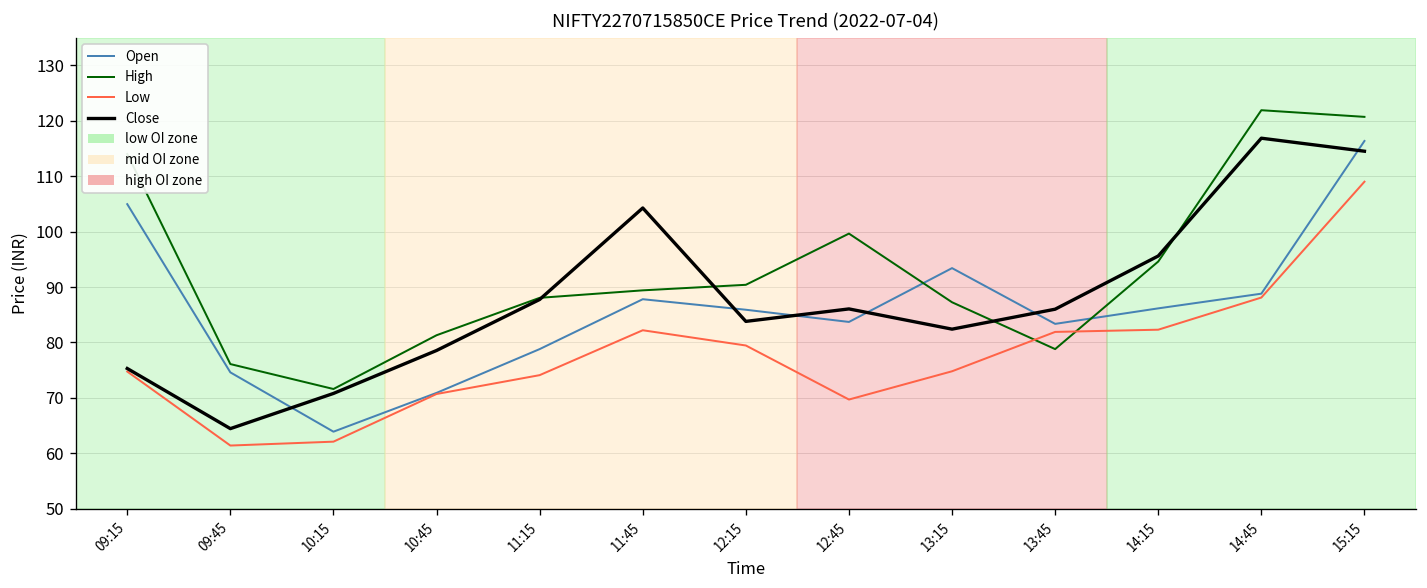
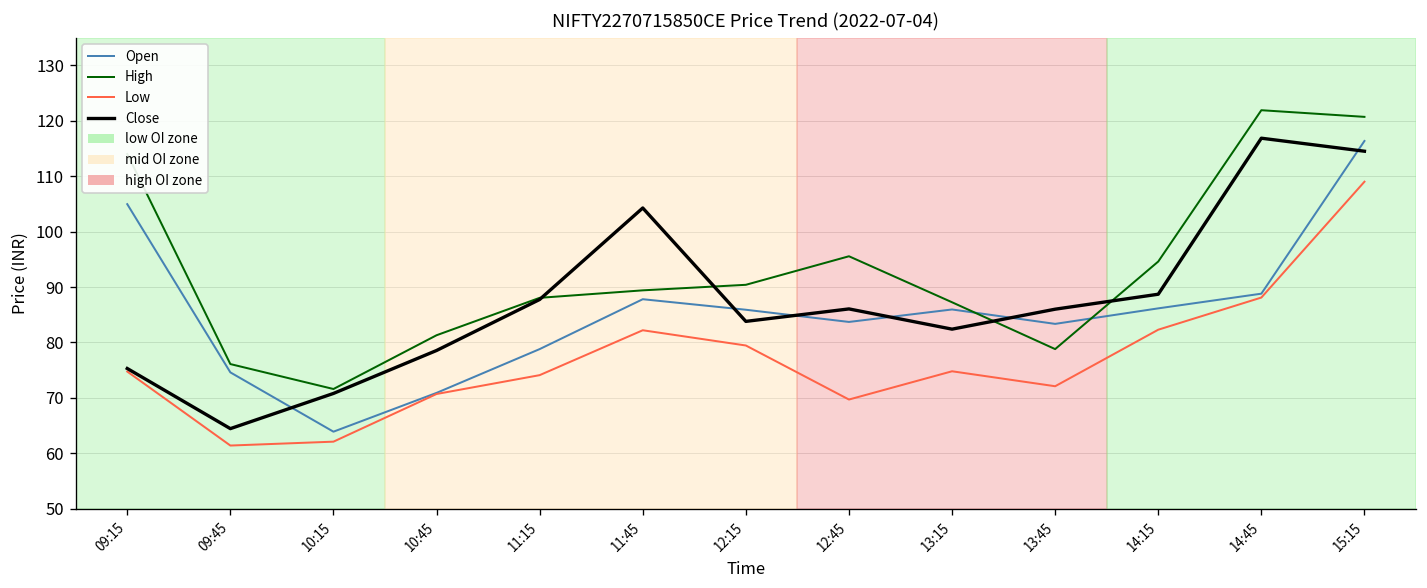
  {
    "Open": {
      "09:15": 105,
      "09:45": 75,
      "10:15": 64,
      "11:15": 79,
      "11:45": 88,
      "12:15": 86,
      "12:45": 84,
-     "13:15": 93,
+     "13:15": 86,
      "13:45": 83,
      "14:15": 86,
      "14:45": 89,
      "15:15": 116
    },
    "High": {
      "09:45": 76,
      "10:15": 72,
      "10:45": 81,
      "11:45": 89,
      "12:15": 90,
-     "12:45": 100,
+     "12:45": 96,
      "13:15": 87,
      "13:45": 79,
      "14:15": 95,
      "14:45": 122,
      "15:15": 121
    },
    "Low": {
      "09:45": 61,
      "10:15": 62,
      "11:15": 74,
      "11:45": 82,
      "12:15": 79,
      "12:45": 70,
      "13:15": 75,
-     "13:45": 82,
+     "13:45": 72,
      "14:15": 82,
      "14:45": 88,
      "15:15": 109
    },
    "Close": {
      "09:45": 64,
      "10:15": 71,
      "10:45": 79,
      "11:45": 104,
      "12:15": 84,
      "12:45": 86,
      "13:15": 82,
      "13:45": 86,
-     "14:15": 96,
+     "14:15": 89,
      "14:45": 117,
      "15:15": 115
    }
  }
